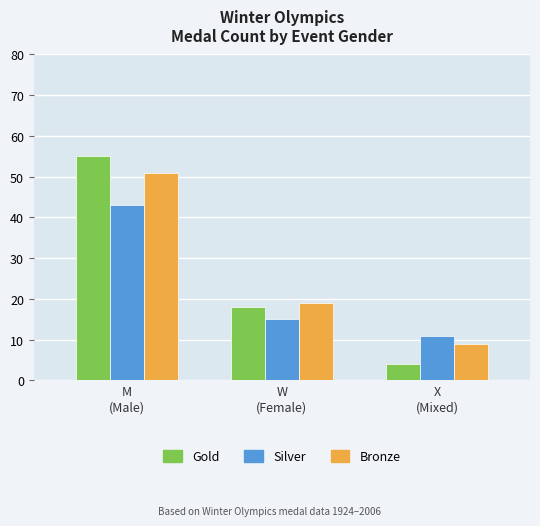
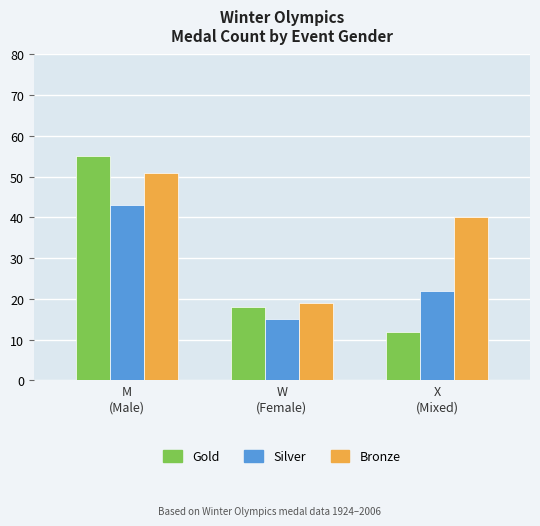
  {
    "Gold": {
      "M (Male)": 55,
      "W (Female)": 18,
-     "X (Mixed)": 4
+     "X (Mixed)": 12
    },
    "Silver": {
      "M (Male)": 43,
      "W (Female)": 15,
-     "X (Mixed)": 11
+     "X (Mixed)": 22
    },
    "Bronze": {
      "M (Male)": 51,
      "W (Female)": 19,
-     "X (Mixed)": 9
+     "X (Mixed)": 40
    }
  }
